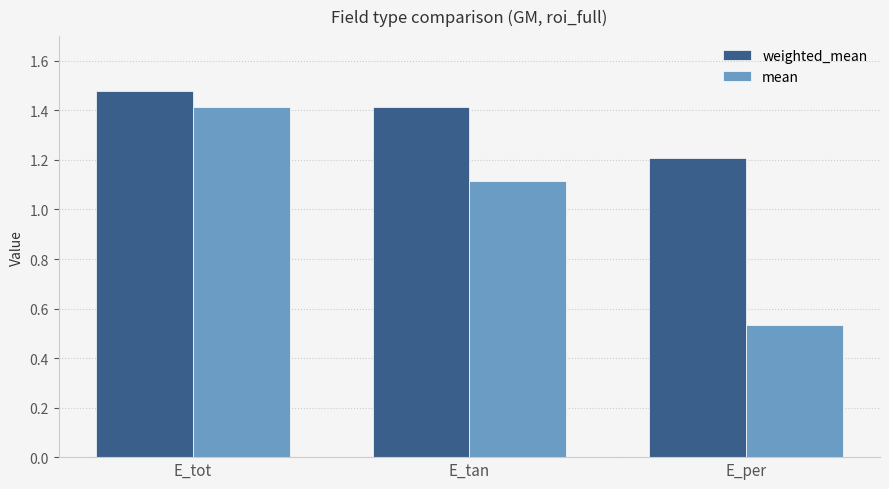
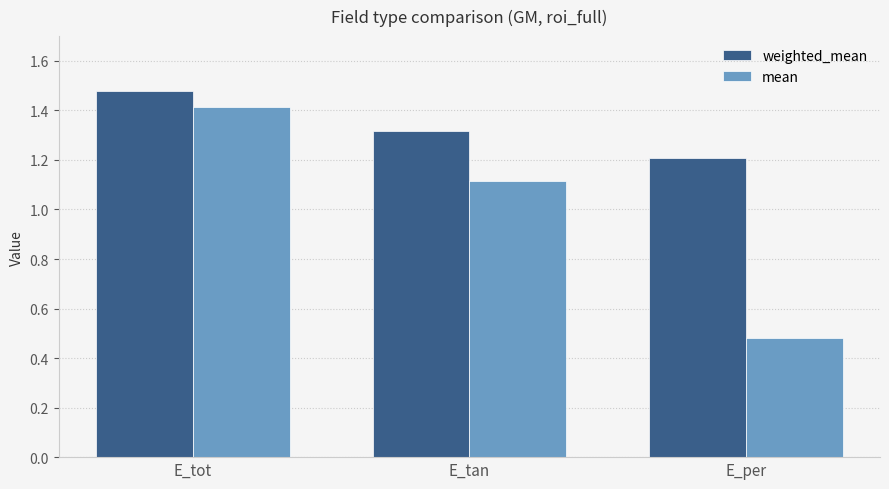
  {
    "weighted_mean": {
      "E_tot": 1.48,
-     "E_tan": 1.41,
+     "E_tan": 1.32,
      "E_per": 1.21
    },
    "mean": {
      "E_tot": 1.42,
      "E_tan": 1.11,
-     "E_per": 0.54
+     "E_per": 0.48
    }
  }
